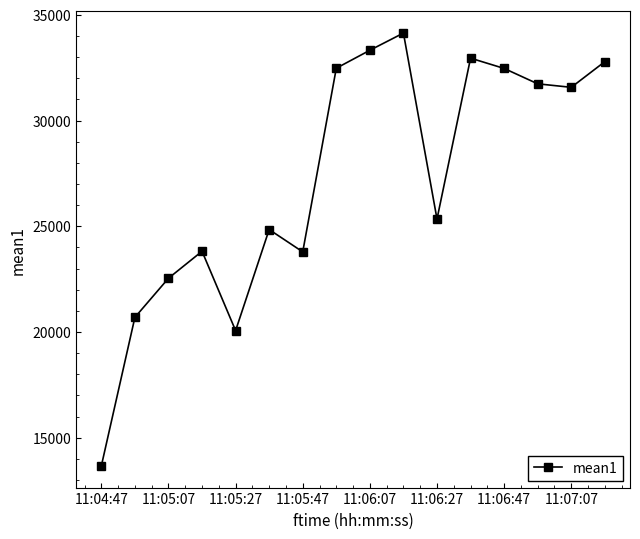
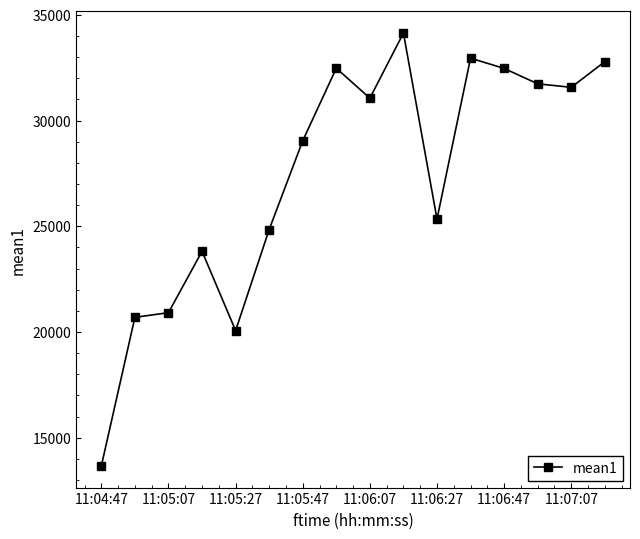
  {
    "11:04:47": 13700,
-   "11:05:07": 22500,
+   "11:05:07": 20900,
    "11:05:27": 20100,
-   "11:05:47": 23800,
-   "11:06:07": 33300,
+   "11:05:47": 29000,
+   "11:06:07": 31100,
    "11:06:27": 25300,
    "11:06:47": 32500,
    "11:07:07": 31600
  }
